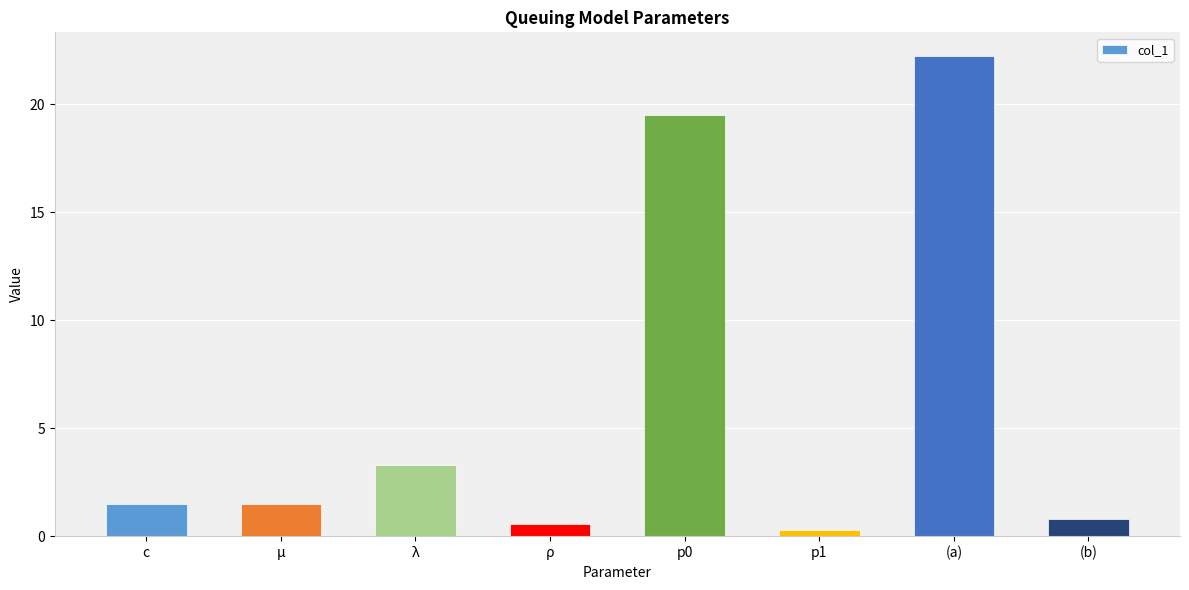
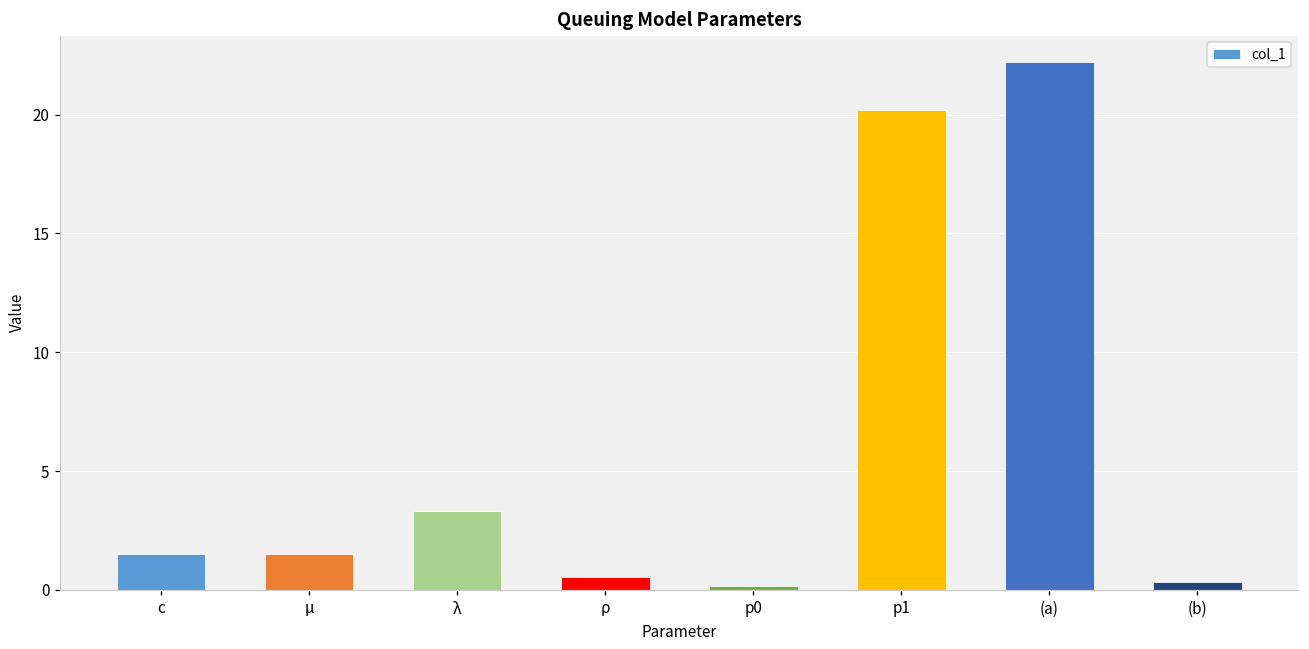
  {
    "c": 1.5,
    "μ": 1.5,
    "λ": 3.3,
    "ρ": 0.6,
-   "p0": 19.5,
-   "p1": 0.3,
+   "p0": 0.2,
+   "p1": 20.2,
    "(a)": 22.2,
-   "(b)": 0.8
+   "(b)": 0.3
  }
